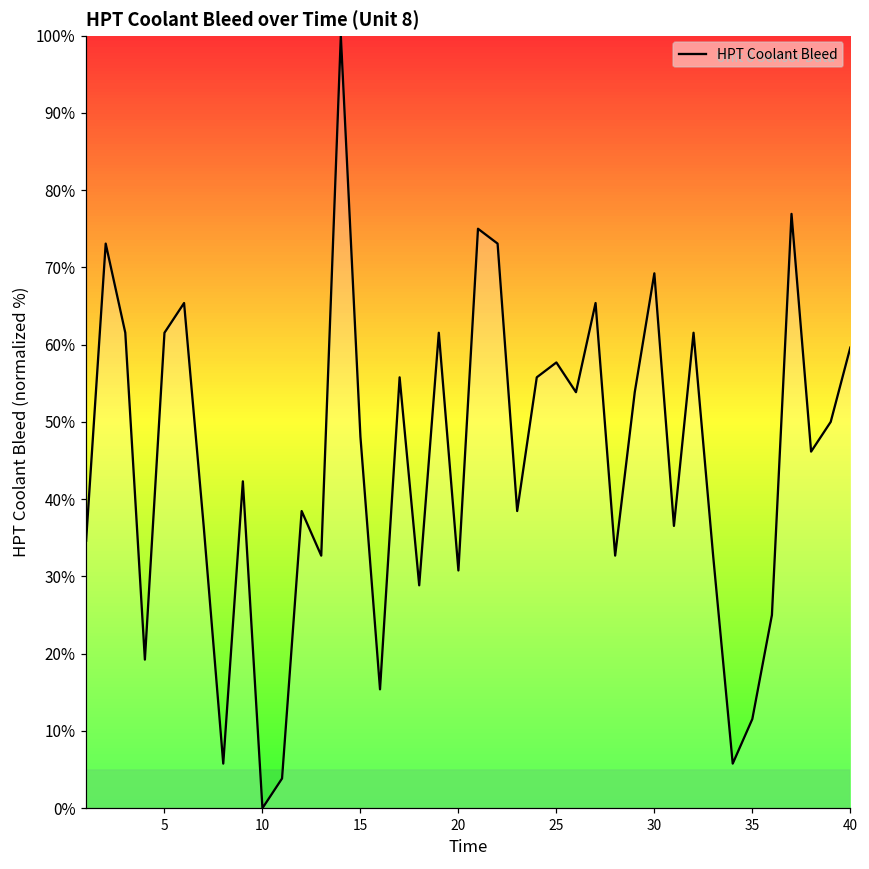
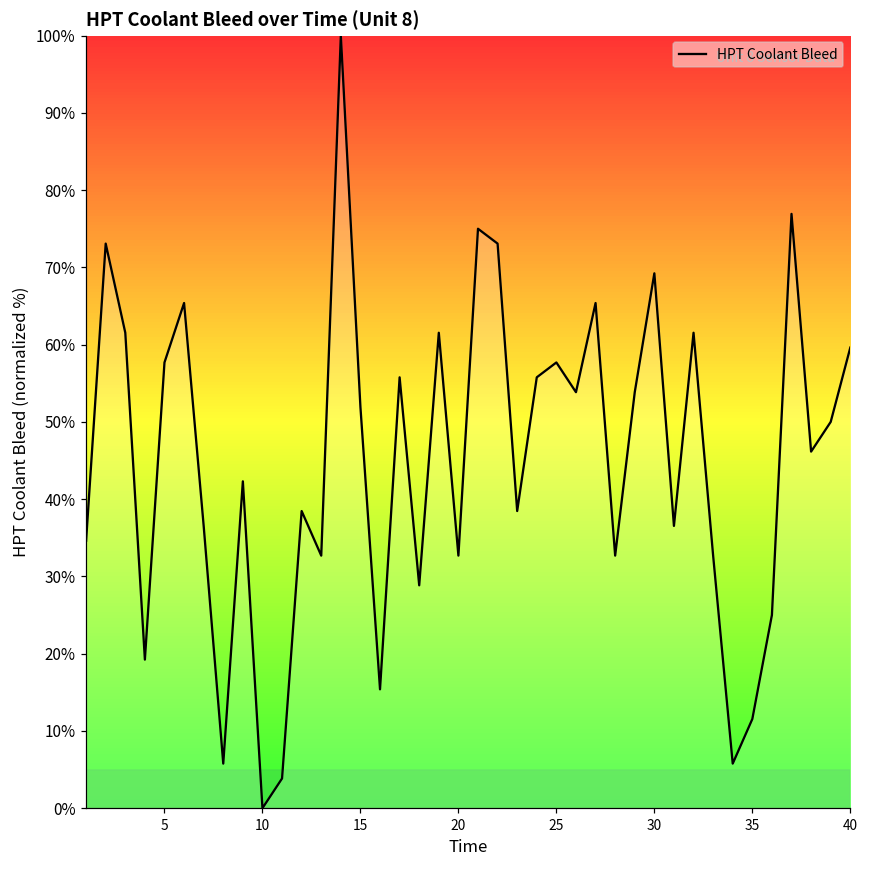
  {
-   "5": "62%",
-   "15": "48%",
-   "20": "31%",
+   "5": "58%",
+   "15": "52%",
+   "20": "33%",
    "25": "58%",
    "30": "69%",
    "35": "12%",
    "40": "60%"
  }
